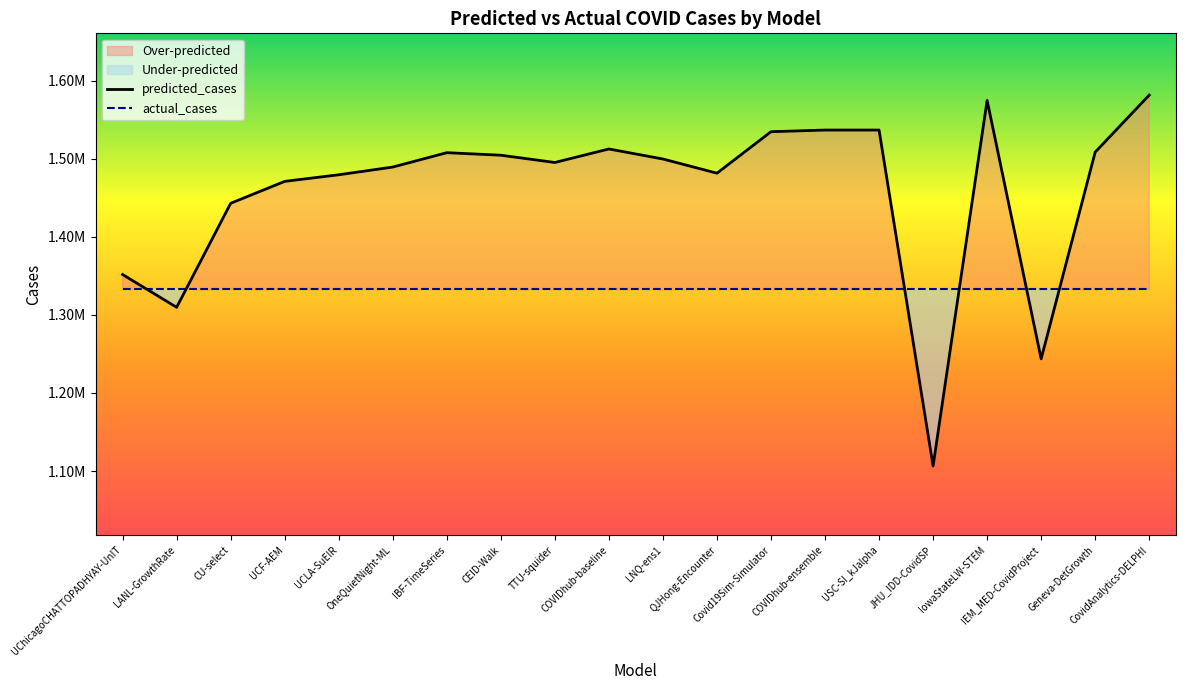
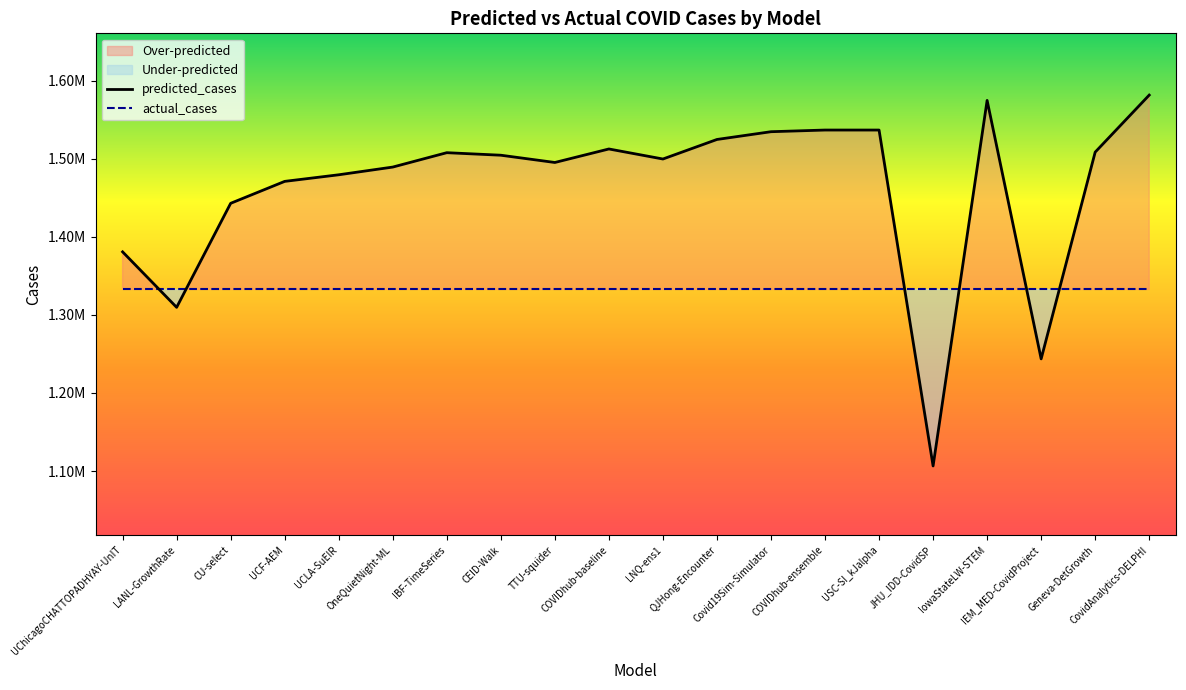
  {
    "predicted_cases": {
-     "UChicagoCHATTOPADHYAY-UnIT": 1350000,
+     "UChicagoCHATTOPADHYAY-UnIT": 1380000,
      "LANL-GrowthRate": 1310000,
      "CU-select": 1440000,
      "UCF-AEM": 1470000,
      "UCLA-SuEIR": 1480000,
      "OneQuietNight-ML": 1490000,
      "IBF-TimeSeries": 1510000,
      "CEID-Walk": 1500000,
      "TTU-squider": 1500000,
      "COVIDhub-baseline": 1510000,
      "LNQ-ens1": 1500000,
-     "QJHong-Encounter": 1480000,
+     "QJHong-Encounter": 1520000,
      "Covid19Sim-Simulator": 1530000,
      "COVIDhub-ensemble": 1540000,
      "USC-SI_kJalpha": 1540000,
      "JHU_IDD-CovidSP": 1110000,
      "IowaStateLW-STEM": 1570000,
      "IEM_MED-CovidProject": 1240000,
      "Geneva-DetGrowth": 1510000,
      "CovidAnalytics-DELPHI": 1580000
    },
    "actual_cases": {
      "UChicagoCHATTOPADHYAY-UnIT": 1330000,
      "LANL-GrowthRate": 1330000,
      "CU-select": 1330000,
      "UCF-AEM": 1330000,
      "UCLA-SuEIR": 1330000,
      "OneQuietNight-ML": 1330000,
      "IBF-TimeSeries": 1330000,
      "CEID-Walk": 1330000,
      "TTU-squider": 1330000,
      "COVIDhub-baseline": 1330000,
      "LNQ-ens1": 1330000,
      "QJHong-Encounter": 1330000,
      "Covid19Sim-Simulator": 1330000,
      "COVIDhub-ensemble": 1330000,
      "USC-SI_kJalpha": 1330000,
      "JHU_IDD-CovidSP": 1330000,
      "IowaStateLW-STEM": 1330000,
      "IEM_MED-CovidProject": 1330000,
      "Geneva-DetGrowth": 1330000,
      "CovidAnalytics-DELPHI": 1330000
    }
  }
